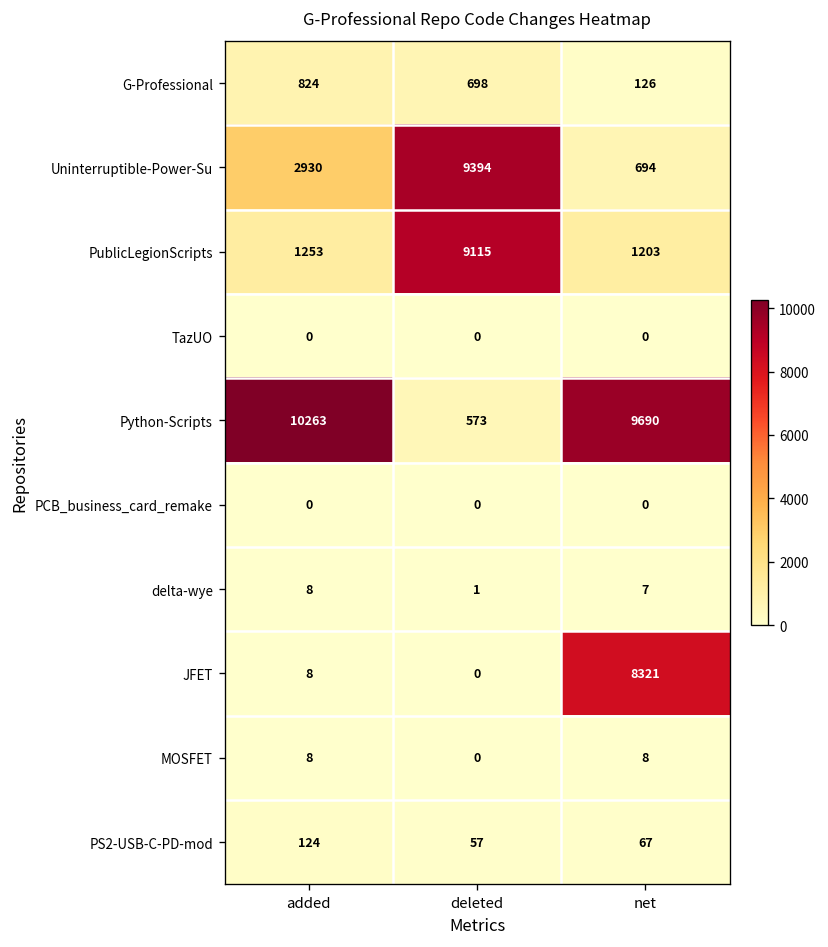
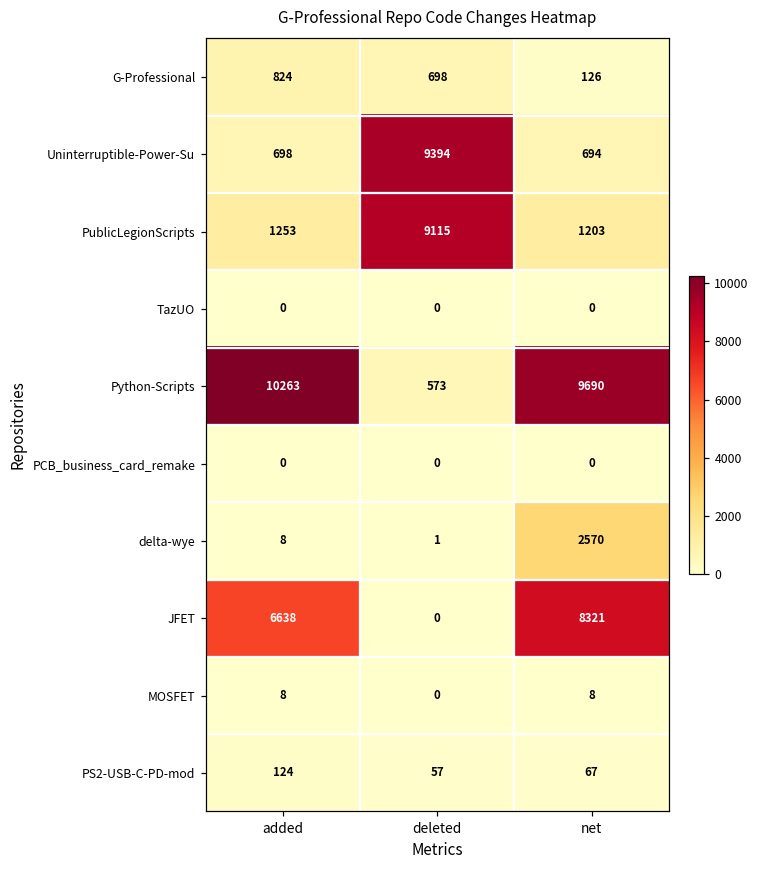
  {
    "G-Professional": {
      "added": 824,
      "deleted": 698,
      "net": 126
    },
    "Uninterruptible-Power-Su": {
-     "added": 2930,
+     "added": 698,
      "deleted": 9394,
      "net": 694
    },
    "PublicLegionScripts": {
      "added": 1253,
      "deleted": 9115,
      "net": 1203
    },
    "TazUO": {
      "added": 0,
      "deleted": 0,
      "net": 0
    },
    "Python-Scripts": {
      "added": 10263,
      "deleted": 573,
      "net": 9690
    },
    "PCB_business_card_remake": {
      "added": 0,
      "deleted": 0,
      "net": 0
    },
    "delta-wye": {
      "added": 8,
      "deleted": 1,
-     "net": 7
+     "net": 2570
    },
    "JFET": {
-     "added": 8,
+     "added": 6638,
      "deleted": 0,
      "net": 8321
    },
    "MOSFET": {
      "added": 8,
      "deleted": 0,
      "net": 8
    },
    "PS2-USB-C-PD-mod": {
      "added": 124,
      "deleted": 57,
      "net": 67
    }
  }
